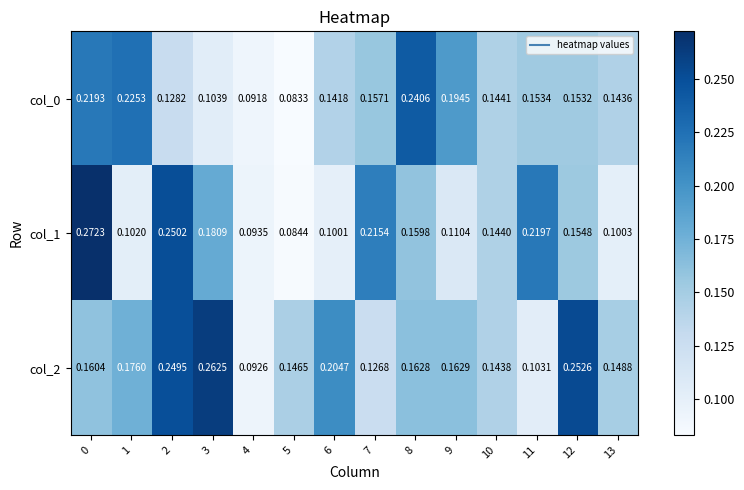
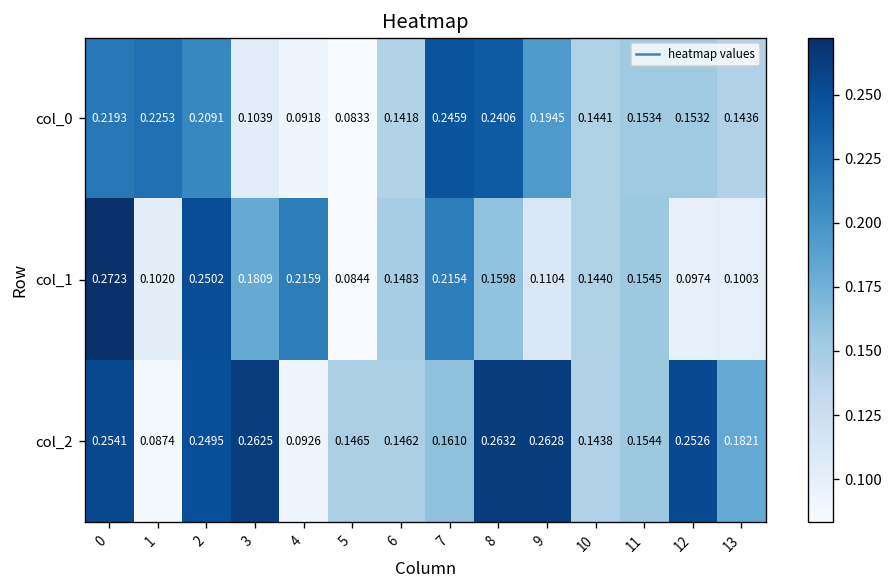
  {
    "col_0": {
      "0": 0.2193,
      "1": 0.2253,
-     "2": 0.1282,
+     "2": 0.2091,
      "3": 0.1039,
      "4": 0.0918,
      "5": 0.0833,
      "6": 0.1418,
-     "7": 0.1571,
+     "7": 0.2459,
      "8": 0.2406,
      "9": 0.1945,
      "10": 0.1441,
      "11": 0.1534,
      "12": 0.1532,
      "13": 0.1436
    },
    "col_1": {
      "0": 0.2723,
      "1": 0.1020,
      "2": 0.2502,
      "3": 0.1809,
-     "4": 0.0935,
+     "4": 0.2159,
      "5": 0.0844,
-     "6": 0.1001,
+     "6": 0.1483,
      "7": 0.2154,
      "8": 0.1598,
      "9": 0.1104,
      "10": 0.1440,
-     "11": 0.2197,
-     "12": 0.1548,
+     "11": 0.1545,
+     "12": 0.0974,
      "13": 0.1003
    },
    "col_2": {
-     "0": 0.1604,
-     "1": 0.1760,
+     "0": 0.2541,
+     "1": 0.0874,
      "2": 0.2495,
      "3": 0.2625,
      "4": 0.0926,
      "5": 0.1465,
-     "6": 0.2047,
-     "7": 0.1268,
-     "8": 0.1628,
-     "9": 0.1629,
+     "6": 0.1462,
+     "7": 0.1610,
+     "8": 0.2632,
+     "9": 0.2628,
      "10": 0.1438,
-     "11": 0.1031,
+     "11": 0.1544,
      "12": 0.2526,
-     "13": 0.1488
+     "13": 0.1821
    }
  }
